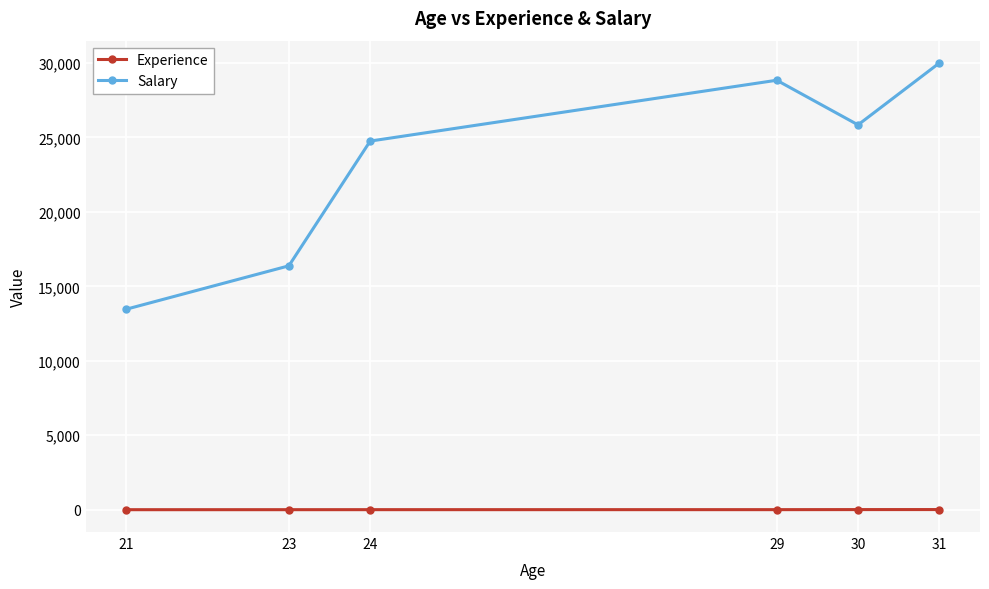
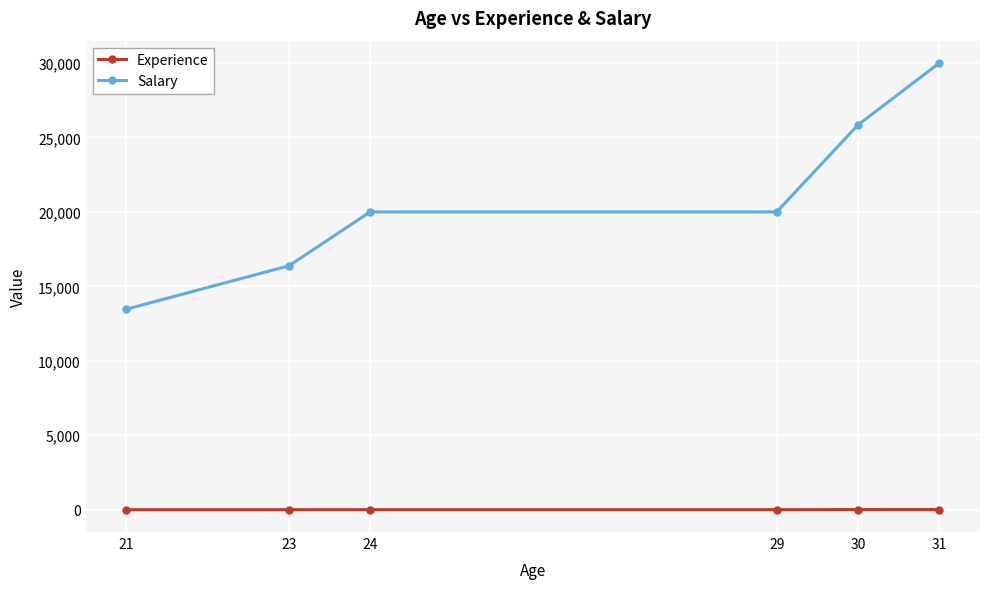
  {
    "Experience": {
      "21": "0",
      "23": "0",
      "24": "0",
      "29": "0",
      "30": "0",
      "31": "0"
    },
    "Salary": {
      "21": "13,500",
      "23": "16,400",
-     "24": "24,800",
-     "29": "28,800",
+     "24": "20,000",
+     "29": "20,000",
      "30": "25,800",
      "31": "30,000"
    }
  }
